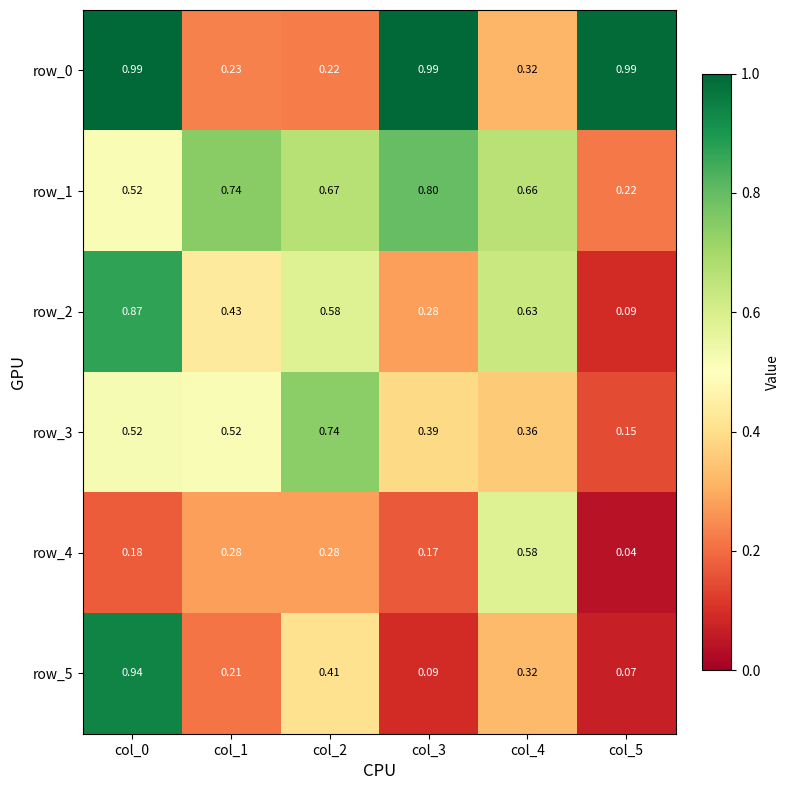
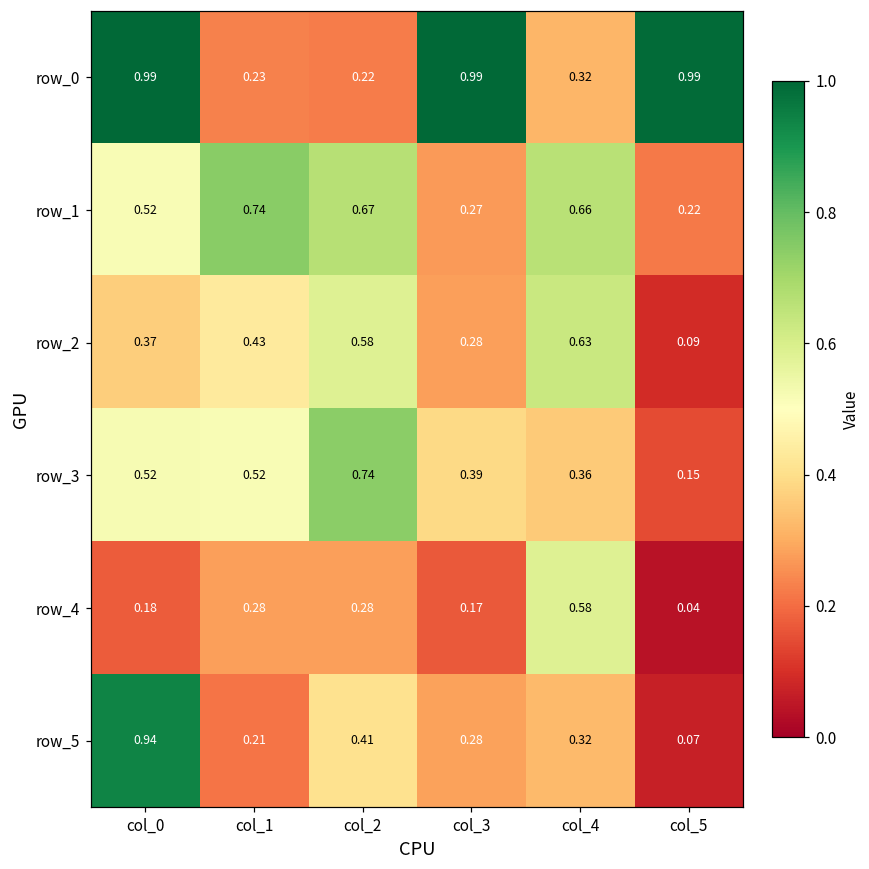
  {
    "row_0": {
      "col_0": 0.99,
      "col_1": 0.23,
      "col_2": 0.22,
      "col_3": 0.99,
      "col_4": 0.32,
      "col_5": 0.99
    },
    "row_1": {
      "col_0": 0.52,
      "col_1": 0.74,
      "col_2": 0.67,
-     "col_3": 0.80,
+     "col_3": 0.27,
      "col_4": 0.66,
      "col_5": 0.22
    },
    "row_2": {
-     "col_0": 0.87,
+     "col_0": 0.37,
      "col_1": 0.43,
      "col_2": 0.58,
      "col_3": 0.28,
      "col_4": 0.63,
      "col_5": 0.09
    },
    "row_3": {
      "col_0": 0.52,
      "col_1": 0.52,
      "col_2": 0.74,
      "col_3": 0.39,
      "col_4": 0.36,
      "col_5": 0.15
    },
    "row_4": {
      "col_0": 0.18,
      "col_1": 0.28,
      "col_2": 0.28,
      "col_3": 0.17,
      "col_4": 0.58,
      "col_5": 0.04
    },
    "row_5": {
      "col_0": 0.94,
      "col_1": 0.21,
      "col_2": 0.41,
-     "col_3": 0.09,
+     "col_3": 0.28,
      "col_4": 0.32,
      "col_5": 0.07
    }
  }
